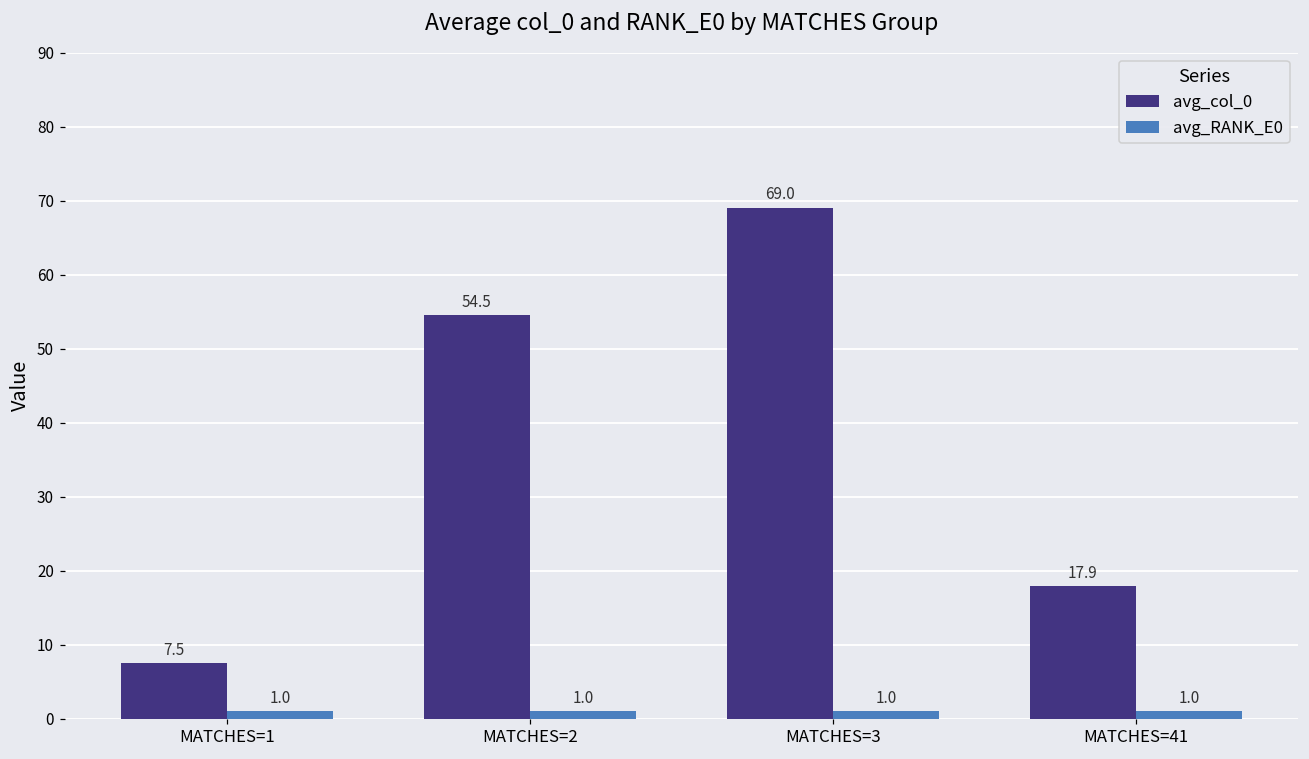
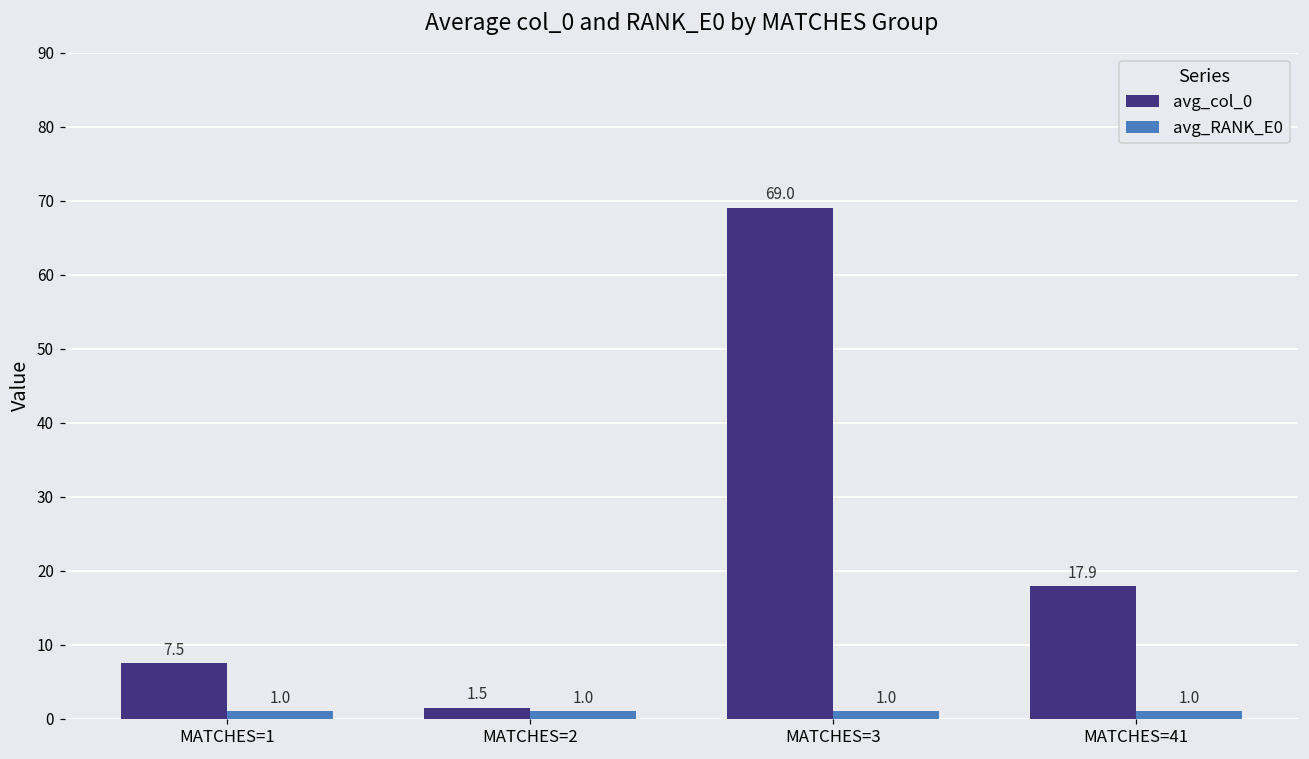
  {
    "avg_col_0": {
      "MATCHES=1": 7.5,
-     "MATCHES=2": 54.5,
+     "MATCHES=2": 1.5,
      "MATCHES=3": 69.0,
      "MATCHES=41": 17.9
    },
    "avg_RANK_E0": {
      "MATCHES=1": 1.0,
      "MATCHES=2": 1.0,
      "MATCHES=3": 1.0,
      "MATCHES=41": 1.0
    }
  }
